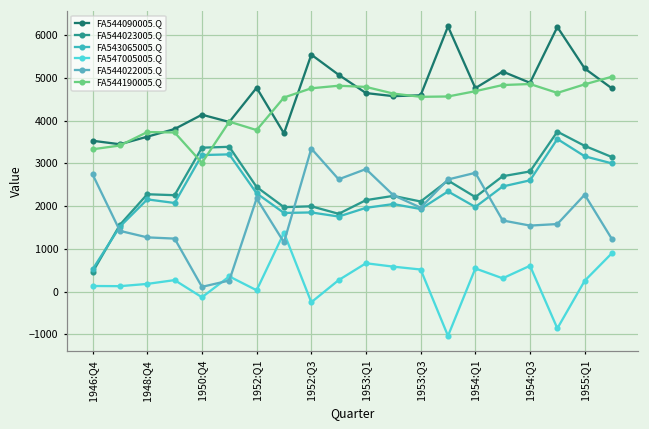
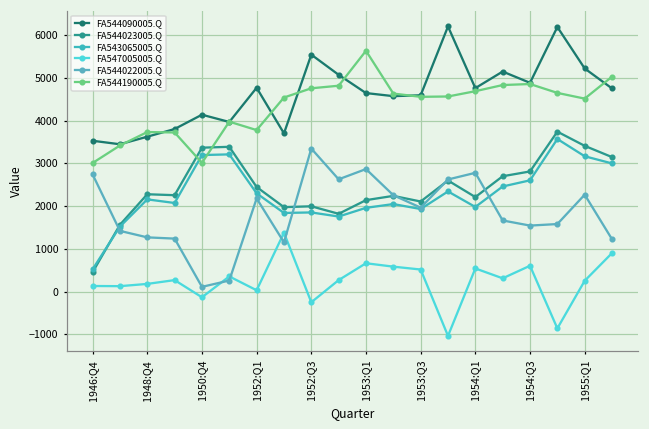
  {
    "FA544190005.Q": {
-     "1946:Q4": 3300,
+     "1946:Q4": 3000,
      "1948:Q4": 3700,
      "1950:Q4": 3000,
      "1952:Q1": 3800,
      "1952:Q3": 4800,
-     "1953:Q1": 4800,
+     "1953:Q1": 5600,
      "1954:Q1": 4700,
-     "1955:Q1": 4900
+     "1955:Q1": 4500
    }
  }
